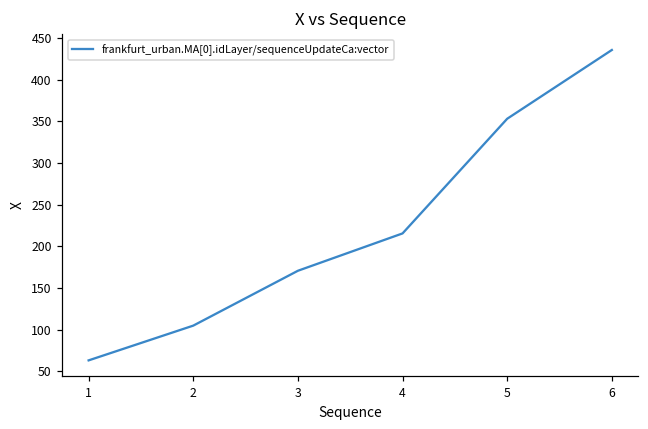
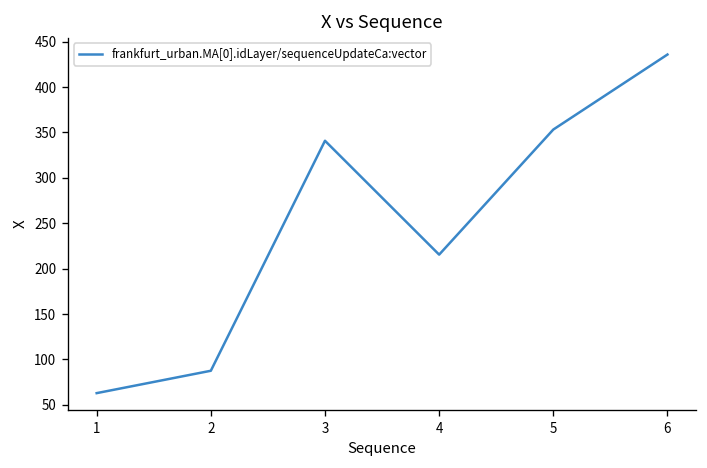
  {
    "1": 60,
-   "2": 100,
-   "3": 170,
+   "2": 90,
+   "3": 340,
    "4": 220,
    "5": 350,
    "6": 440
  }
